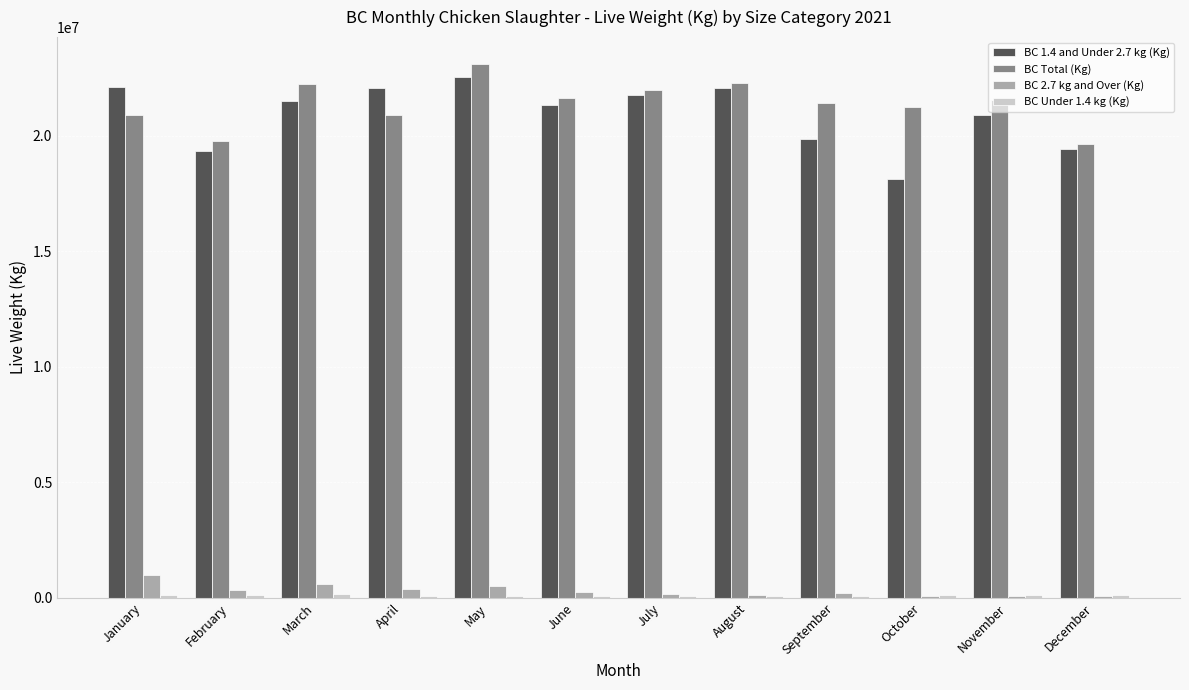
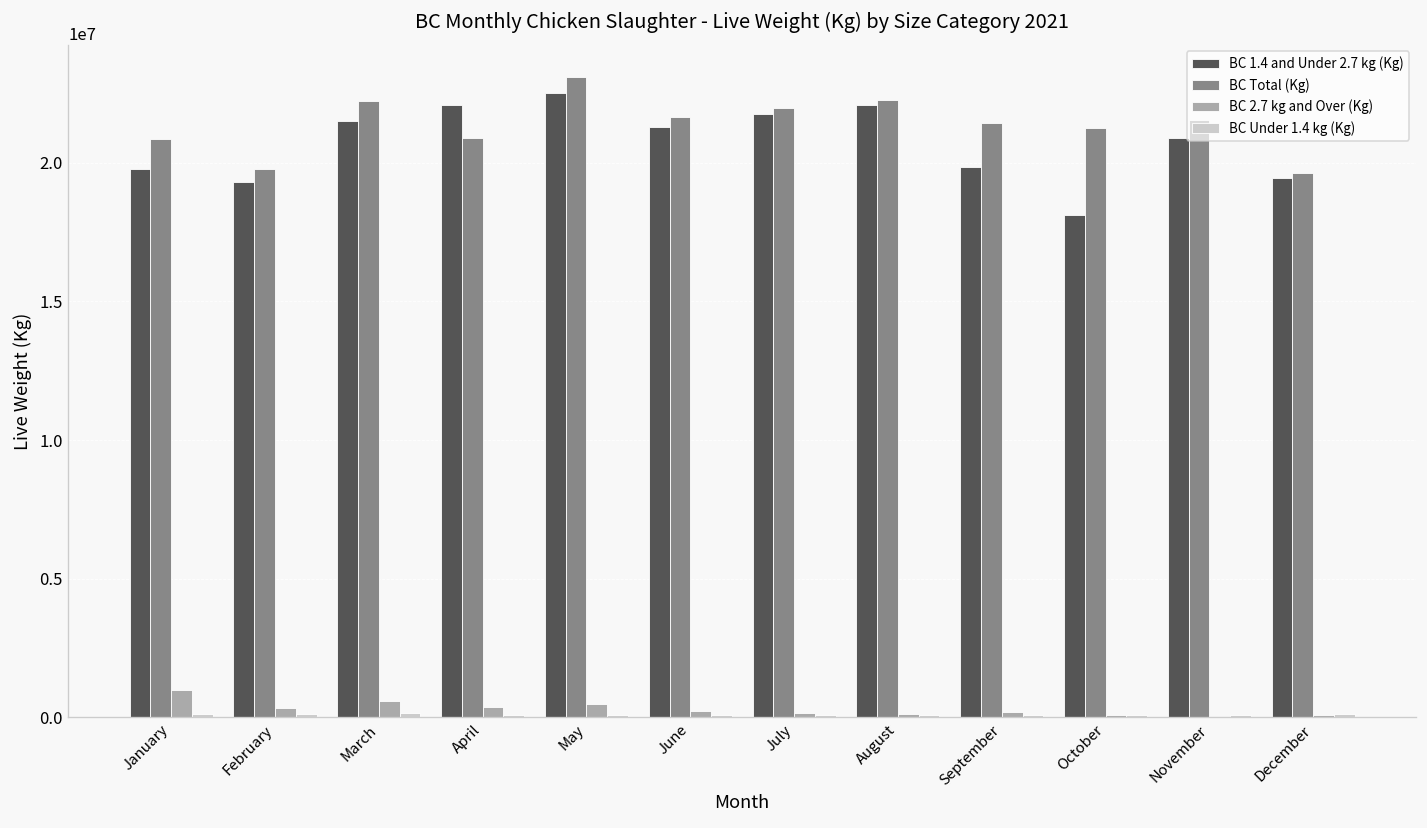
  {
    "BC 1.4 and Under 2.7 kg (Kg)": {
-     "January": 22100000,
+     "January": 19800000,
      "February": 19300000,
      "March": 21500000,
      "April": 22100000,
      "May": 22500000,
      "June": 21300000,
      "July": 21800000,
      "August": 22100000,
      "September": 19900000,
      "October": 18100000,
      "November": 20900000,
      "December": 19400000
    }
  }
